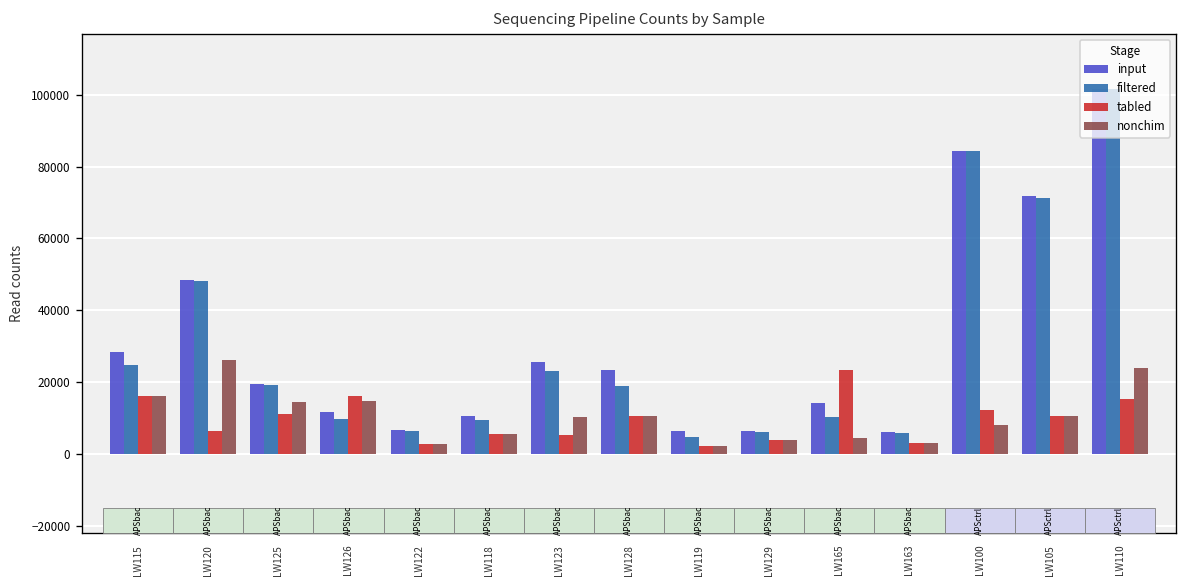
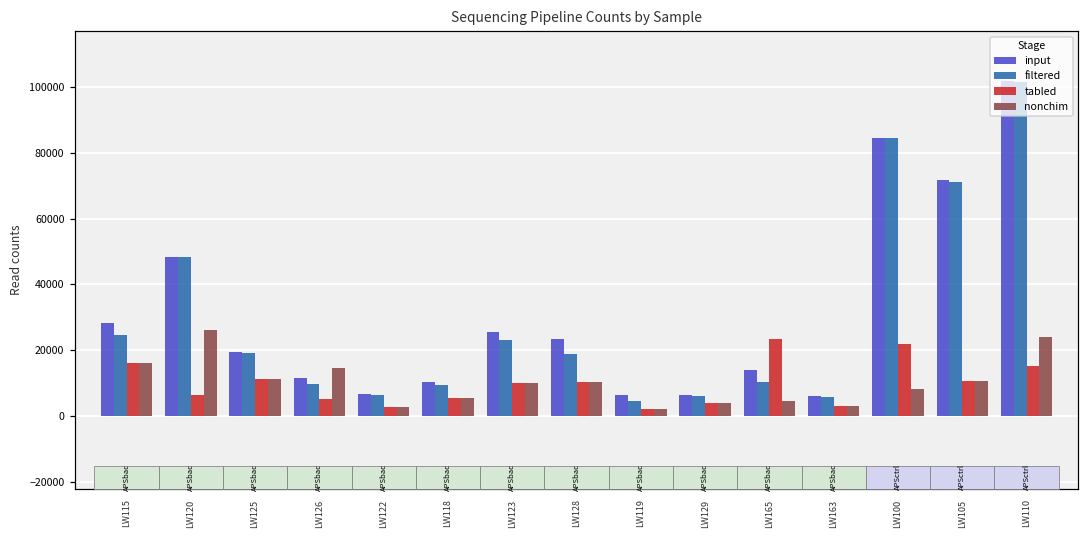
  {
    "tabled": {
      "LW115": 16000,
      "LW120": 6000,
      "LW125": 11000,
-     "LW126": 16000,
+     "LW126": 5000,
      "LW122": 3000,
      "LW118": 6000,
-     "LW123": 5000,
+     "LW123": 10000,
      "LW128": 11000,
      "LW119": 2000,
      "LW129": 4000,
      "LW165": 23000,
      "LW163": 3000,
-     "LW100": 12000,
+     "LW100": 22000,
      "LW105": 11000,
      "LW110": 15000
    },
    "nonchim": {
      "LW115": 16000,
      "LW120": 26000,
-     "LW125": 15000,
+     "LW125": 11000,
      "LW126": 15000,
      "LW122": 3000,
      "LW118": 6000,
      "LW123": 10000,
      "LW128": 11000,
      "LW119": 2000,
      "LW129": 4000,
      "LW165": 5000,
      "LW163": 3000,
      "LW100": 8000,
      "LW105": 11000,
      "LW110": 24000
    }
  }
